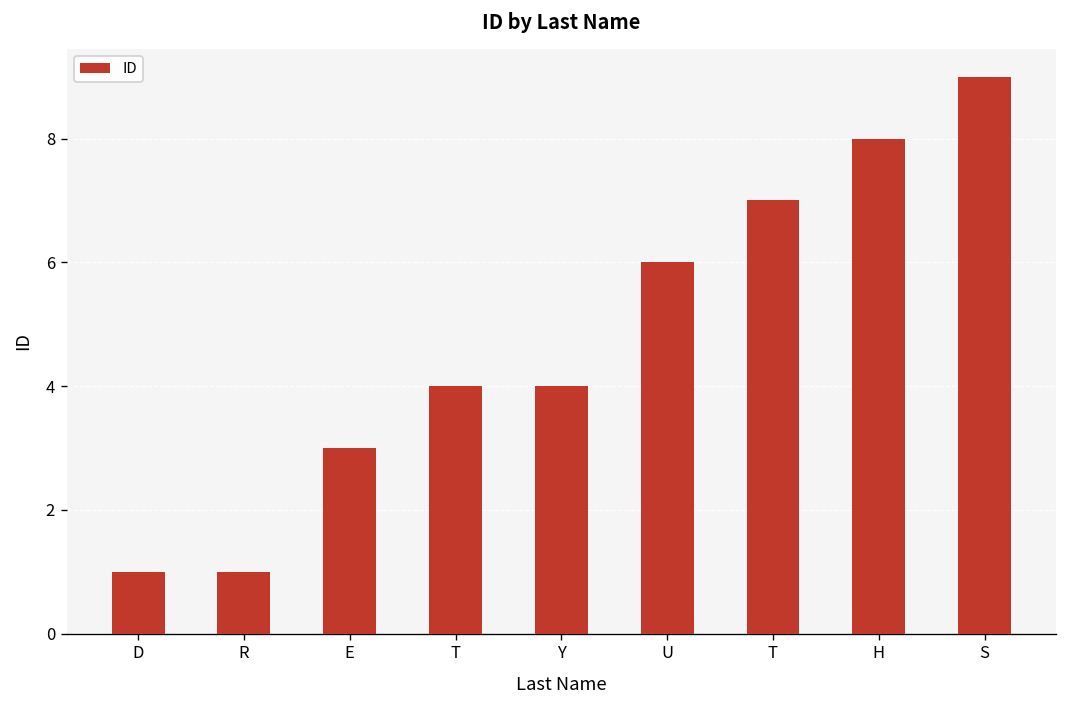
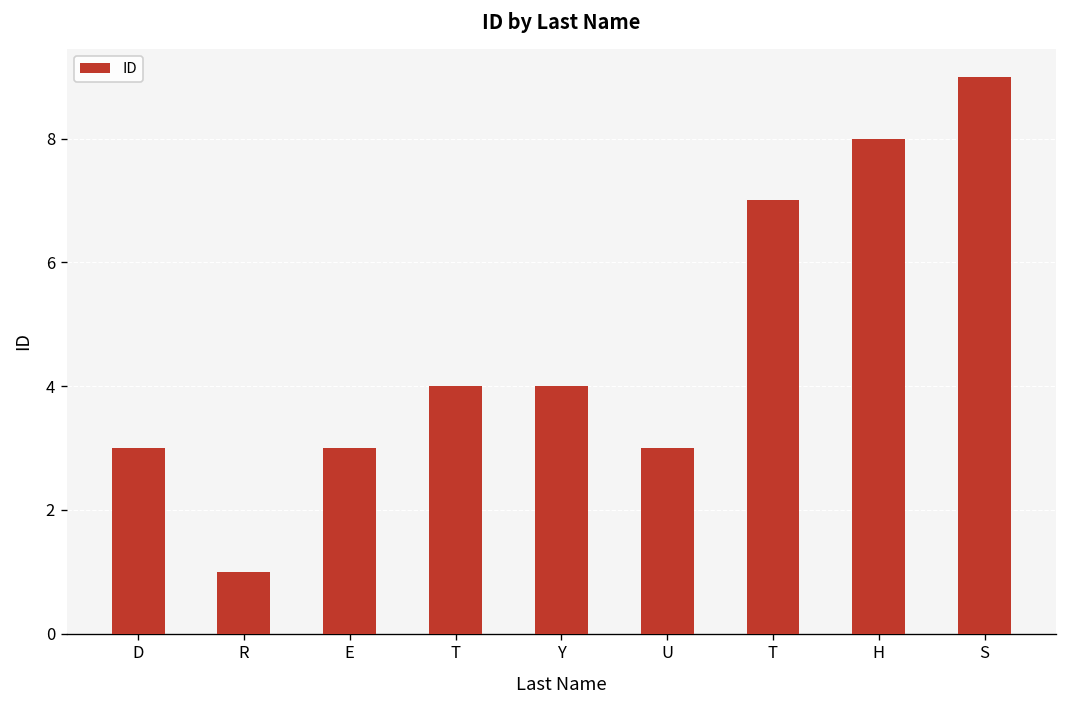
  {
-   "D": 1,
+   "D": 3,
    "R": 1,
    "E": 3,
    "Y": 4,
-   "U": 6,
+   "U": 3,
    "H": 8,
    "S": 9
  }
